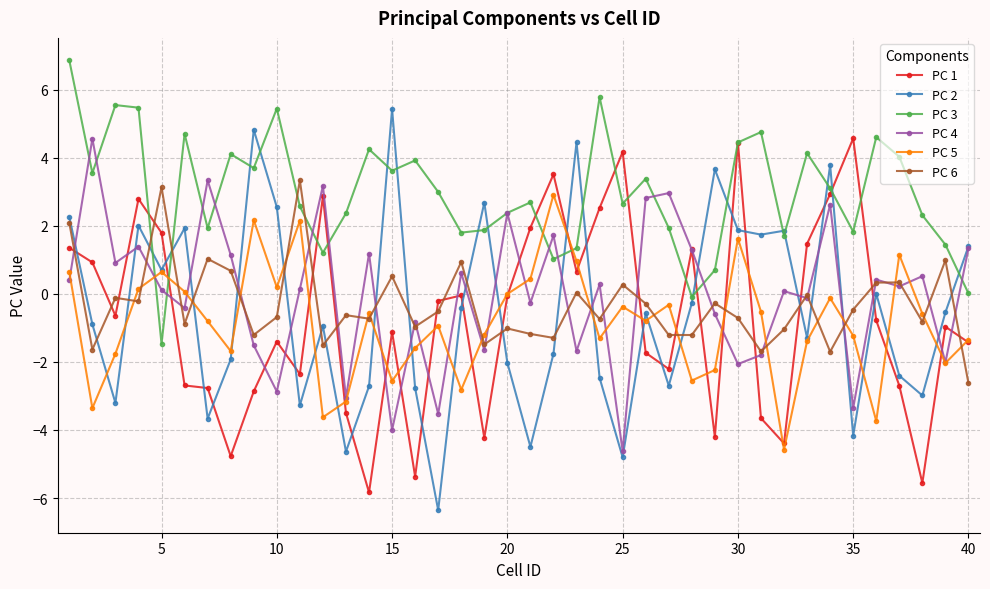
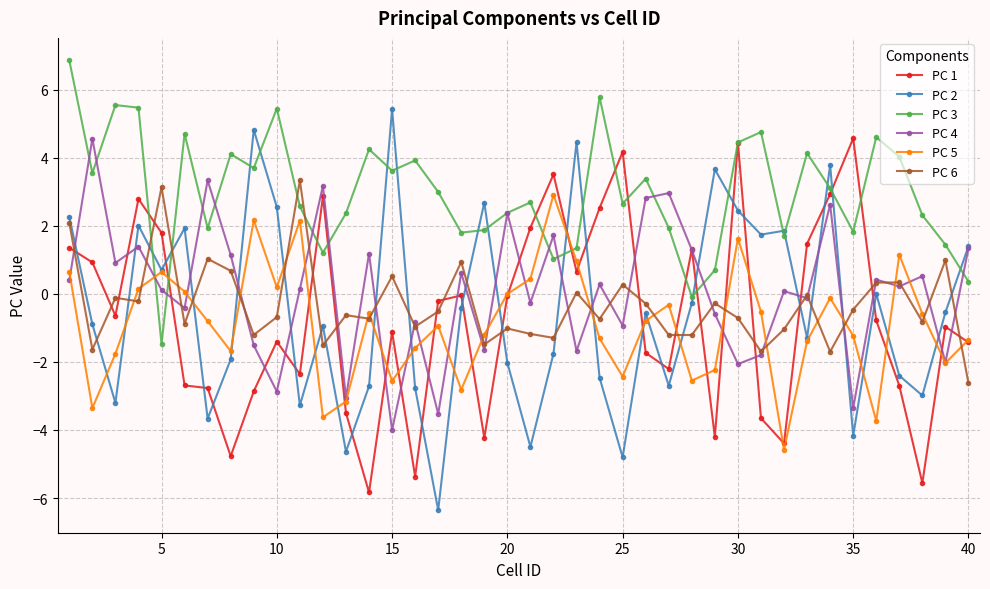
  {
    "PC 1": {
      "5": 1.8,
      "10": -1.4,
      "15": -1.1,
      "25": 4.2,
      "35": 4.6,
      "40": -1.4
    },
    "PC 2": {
      "10": 2.5,
      "15": 5.4,
      "20": -2.0,
      "25": -4.8,
-     "30": 1.9,
+     "30": 2.4,
      "35": -4.2
    },
    "PC 3": {
      "5": -1.5,
      "10": 5.4,
      "15": 3.6,
      "25": 2.6,
      "35": 1.8,
-     "40": 0.0
+     "40": 0.4
    },
    "PC 4": {
      "5": 0.1,
      "10": -2.9,
      "15": -4.0,
-     "25": -4.6,
+     "25": -0.9,
      "30": -2.1,
      "35": -3.4
    },
    "PC 5": {
      "10": 0.2,
      "15": -2.6,
-     "25": -0.4,
+     "25": -2.4,
      "30": 1.6,
      "35": -1.2,
      "40": -1.3
    },
    "PC 6": {
      "5": 3.1,
      "10": -0.7,
      "15": 0.5,
      "20": -1.0,
      "25": 0.3,
      "30": -0.7,
      "35": -0.5,
      "40": -2.6
    }
  }
